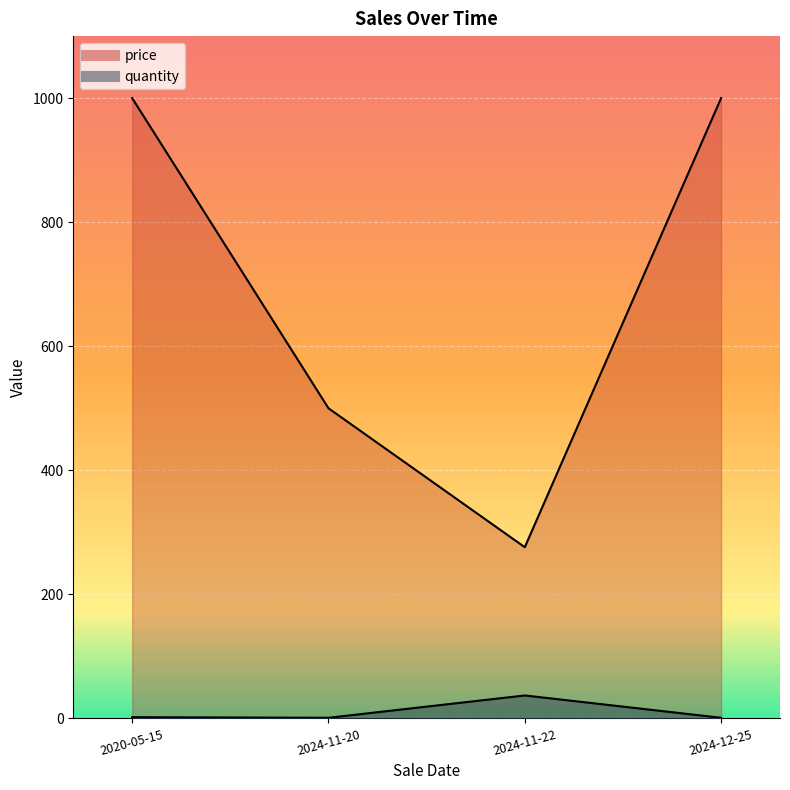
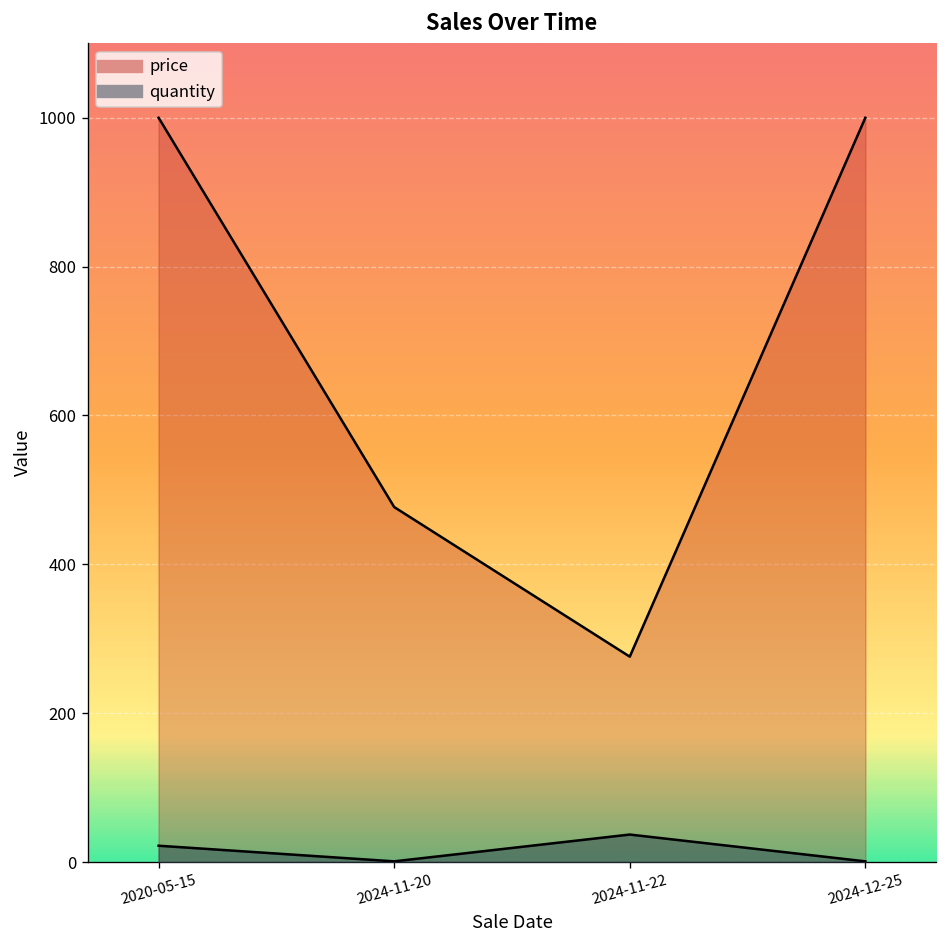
  {
    "price": {
      "2020-05-15": 1000,
-     "2024-11-20": 500,
+     "2024-11-20": 480,
      "2024-11-22": 280,
      "2024-12-25": 1000
    },
    "quantity": {
-     "2020-05-15": 0,
+     "2020-05-15": 20,
      "2024-11-20": 0,
      "2024-11-22": 40,
      "2024-12-25": 0
    }
  }
